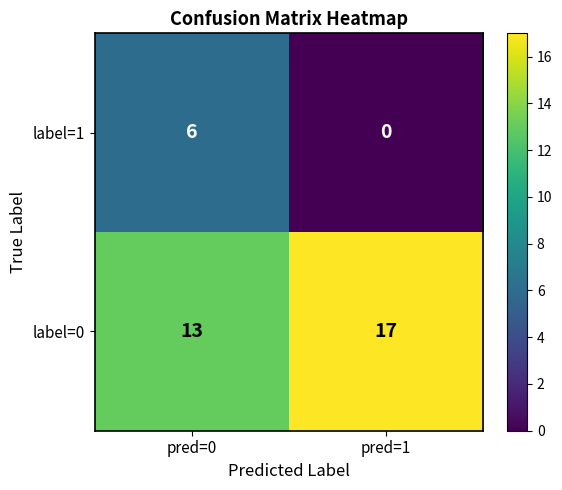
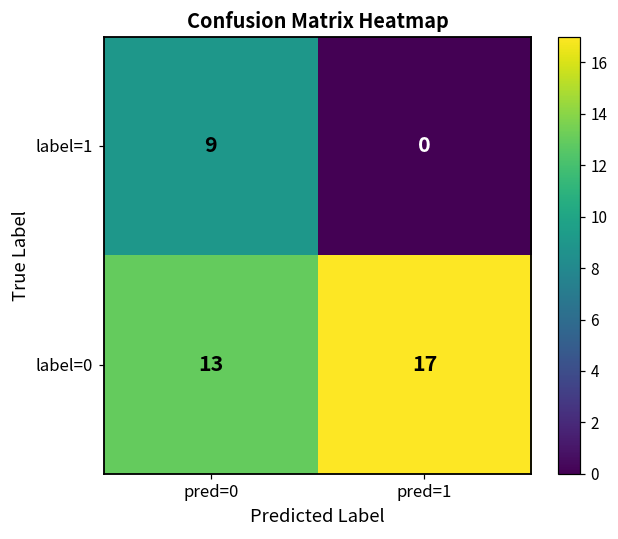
  {
    "label=1": {
-     "pred=0": 6,
+     "pred=0": 9,
      "pred=1": 0
    },
    "label=0": {
      "pred=0": 13,
      "pred=1": 17
    }
  }
